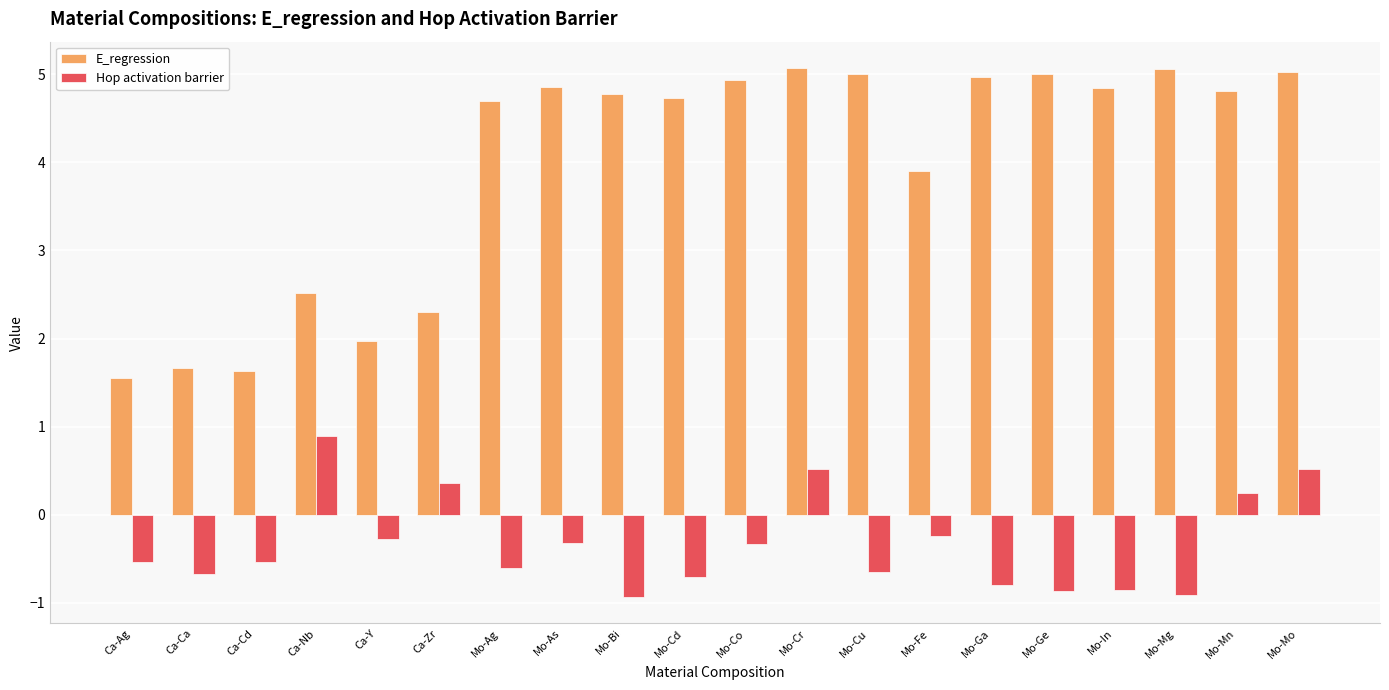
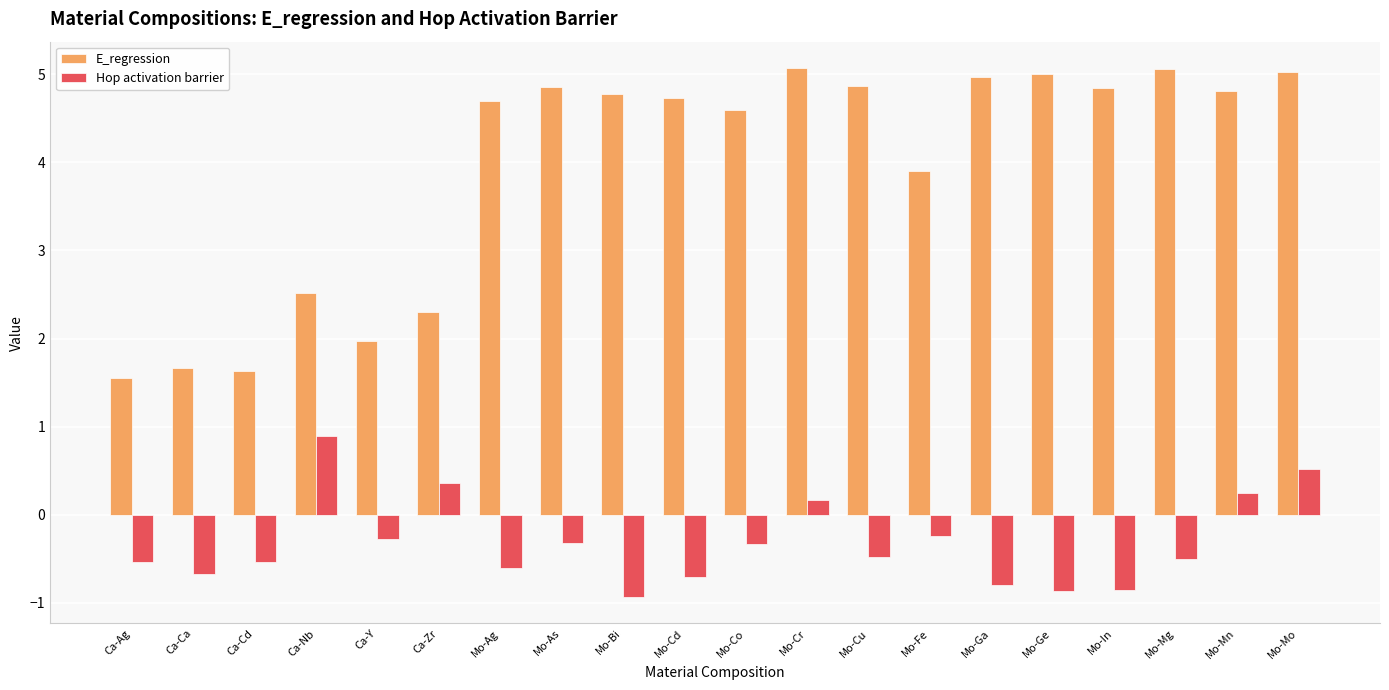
  {
    "E_regression": {
      "Ca-Ag": 1.6,
      "Ca-Ca": 1.7,
      "Ca-Cd": 1.6,
      "Ca-Nb": 2.5,
      "Ca-Y": 2.0,
      "Ca-Zr": 2.3,
      "Mo-Ag": 4.7,
      "Mo-As": 4.9,
      "Mo-Bi": 4.8,
      "Mo-Cd": 4.7,
-     "Mo-Co": 4.9,
+     "Mo-Co": 4.6,
      "Mo-Cr": 5.1,
-     "Mo-Cu": 5.0,
+     "Mo-Cu": 4.9,
      "Mo-Fe": 3.9,
      "Mo-Ga": 5.0,
      "Mo-Ge": 5.0,
      "Mo-In": 4.8,
      "Mo-Mg": 5.1,
      "Mo-Mn": 4.8,
      "Mo-Mo": 5.0
    },
    "Hop activation barrier": {
      "Ca-Ag": -0.5,
      "Ca-Ca": -0.7,
      "Ca-Cd": -0.5,
      "Ca-Nb": 0.9,
      "Ca-Y": -0.3,
      "Ca-Zr": 0.4,
      "Mo-Ag": -0.6,
      "Mo-As": -0.3,
      "Mo-Bi": -0.9,
      "Mo-Cd": -0.7,
      "Mo-Co": -0.3,
-     "Mo-Cr": 0.5,
-     "Mo-Cu": -0.6,
+     "Mo-Cr": 0.2,
+     "Mo-Cu": -0.5,
      "Mo-Fe": -0.2,
      "Mo-Ga": -0.8,
      "Mo-Ge": -0.9,
      "Mo-In": -0.8,
-     "Mo-Mg": -0.9,
+     "Mo-Mg": -0.5,
      "Mo-Mn": 0.2,
      "Mo-Mo": 0.5
    }
  }
